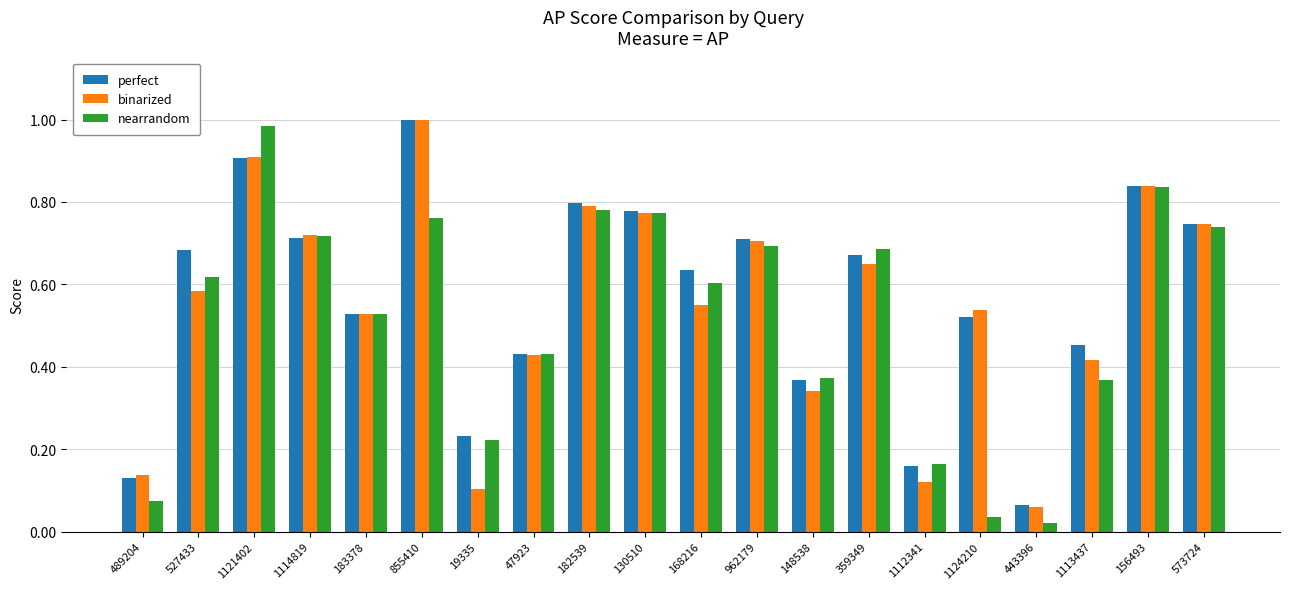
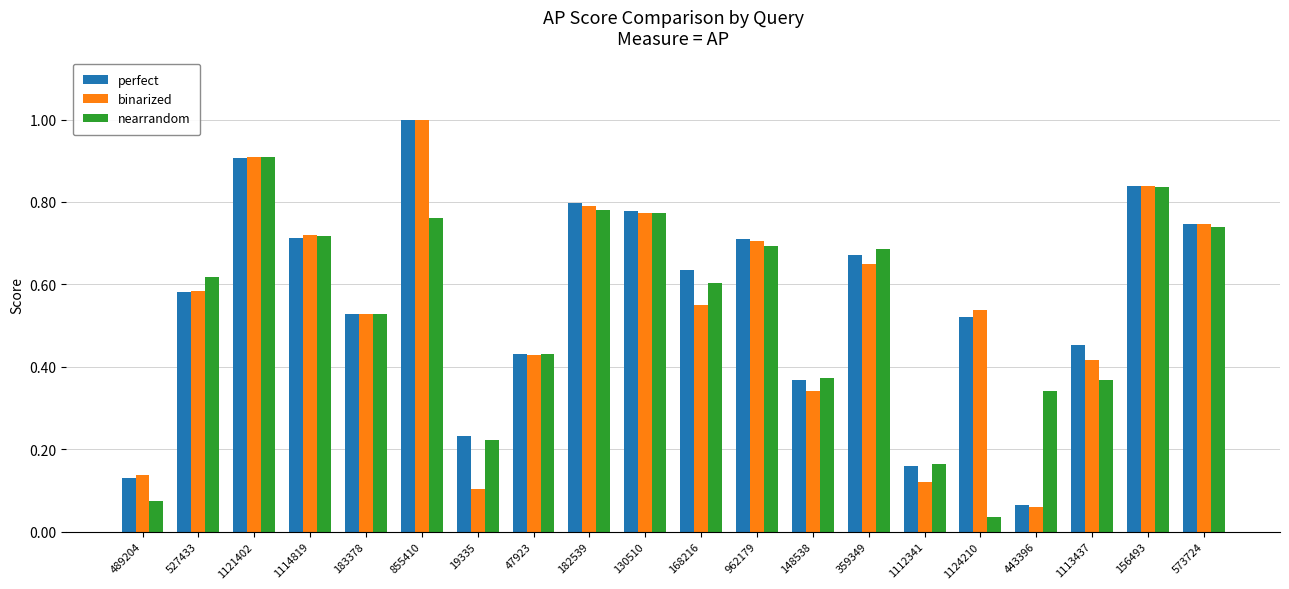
  {
    "perfect": {
      "489204": 0.13,
-     "527433": 0.68,
+     "527433": 0.58,
      "1121402": 0.91,
      "1114819": 0.71,
      "183378": 0.53,
      "855410": 1.00,
      "19335": 0.23,
      "47923": 0.43,
      "182539": 0.80,
      "130510": 0.78,
      "168216": 0.63,
      "962179": 0.71,
      "148538": 0.37,
      "359349": 0.67,
      "1112341": 0.16,
      "1124210": 0.52,
      "443396": 0.06,
      "1113437": 0.45,
      "156493": 0.84,
      "573724": 0.75
    },
    "binarized": {
      "489204": 0.14,
      "527433": 0.58,
      "1121402": 0.91,
      "1114819": 0.72,
      "183378": 0.53,
      "855410": 1.00,
      "19335": 0.10,
      "47923": 0.43,
      "182539": 0.79,
      "130510": 0.77,
      "168216": 0.55,
      "962179": 0.71,
      "148538": 0.34,
      "359349": 0.65,
      "1112341": 0.12,
      "1124210": 0.54,
      "443396": 0.06,
      "1113437": 0.42,
      "156493": 0.84,
      "573724": 0.75
    },
    "nearrandom": {
      "489204": 0.07,
      "527433": 0.62,
-     "1121402": 0.98,
+     "1121402": 0.91,
      "1114819": 0.72,
      "183378": 0.53,
      "855410": 0.76,
      "19335": 0.22,
      "47923": 0.43,
      "182539": 0.78,
      "130510": 0.77,
      "168216": 0.60,
      "962179": 0.69,
      "148538": 0.37,
      "359349": 0.68,
      "1112341": 0.16,
      "1124210": 0.04,
-     "443396": 0.02,
+     "443396": 0.34,
      "1113437": 0.37,
      "156493": 0.84,
      "573724": 0.74
    }
  }
